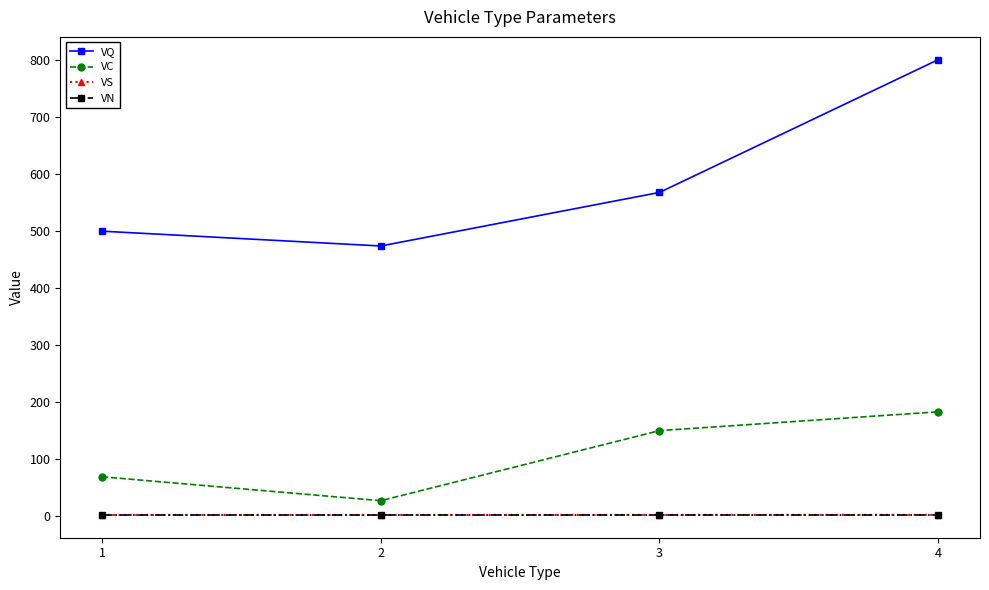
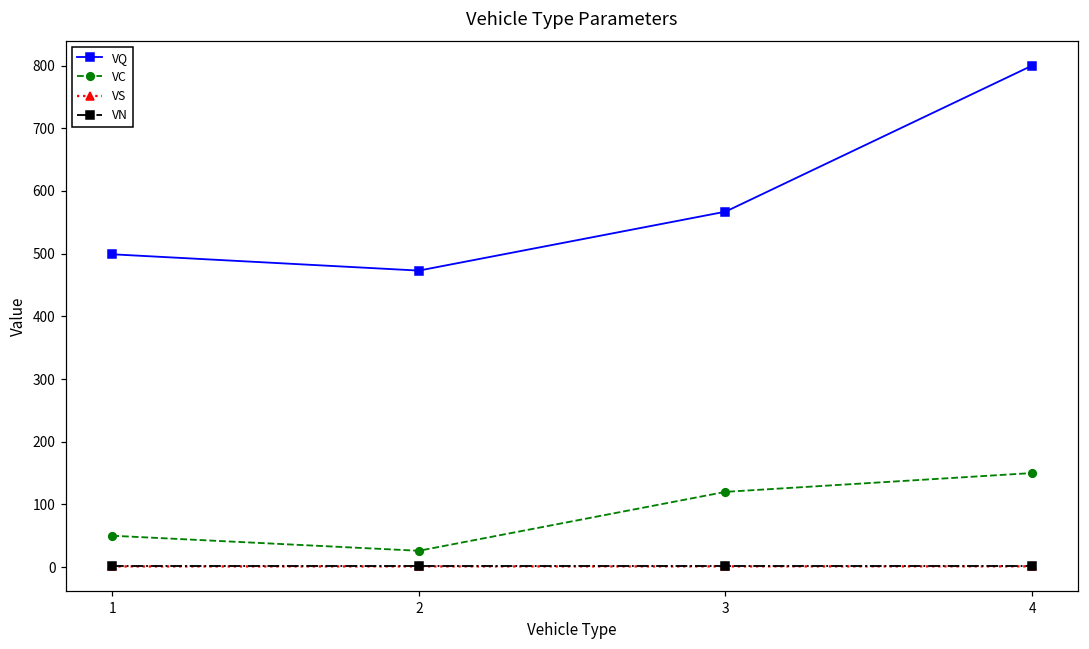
  {
    "VQ": {
      "1": 500,
      "2": 470,
      "3": 570,
      "4": 800
    },
    "VC": {
-     "1": 70,
+     "1": 50,
      "2": 30,
-     "3": 150,
-     "4": 180
+     "3": 120,
+     "4": 150
    },
    "VN": {
      "1": 0,
      "2": 0,
      "3": 0,
      "4": 0
    }
  }
